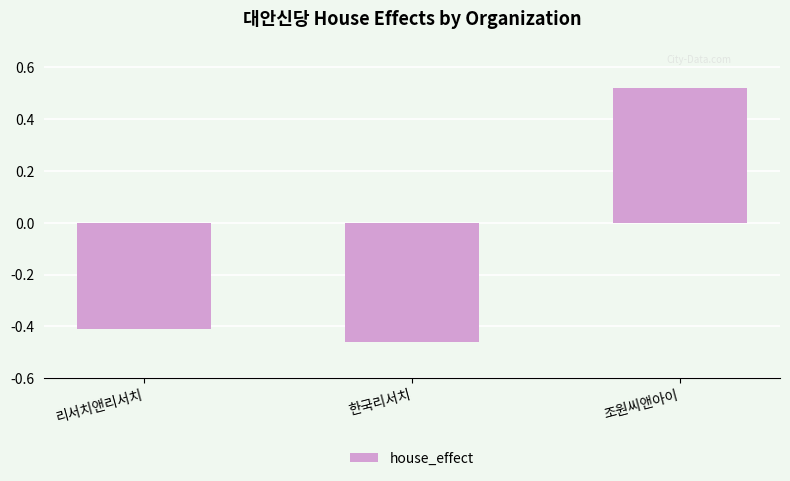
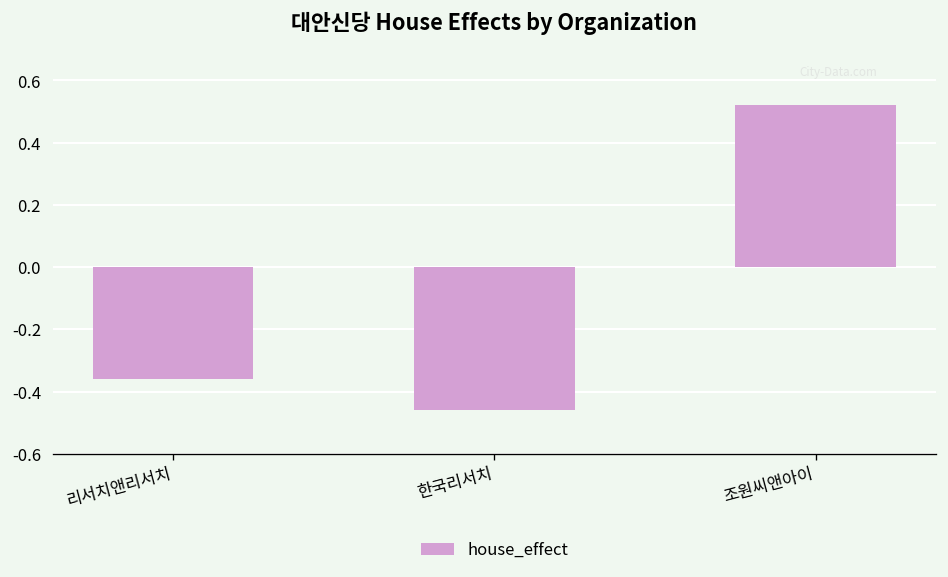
  {
-   "리서치앤리서치": -0.41,
+   "리서치앤리서치": -0.36,
    "한국리서치": -0.46,
    "조원씨앤아이": 0.52
  }
